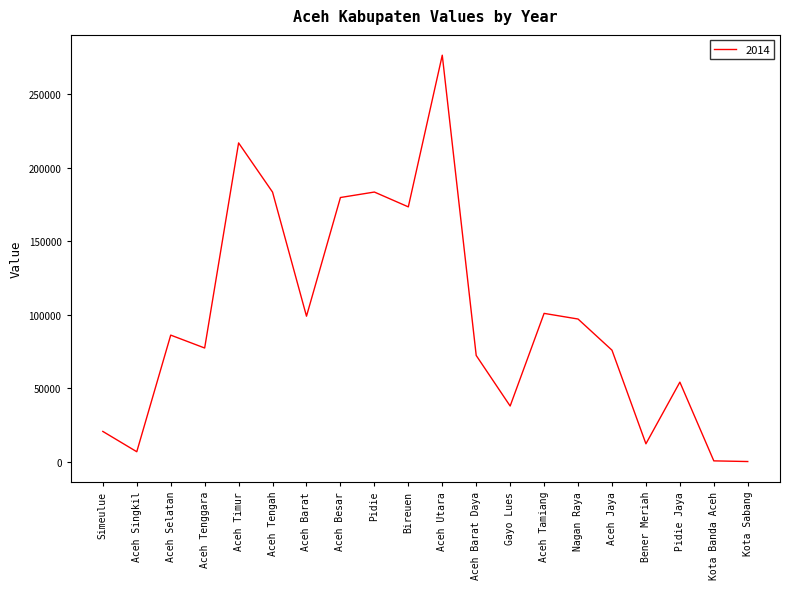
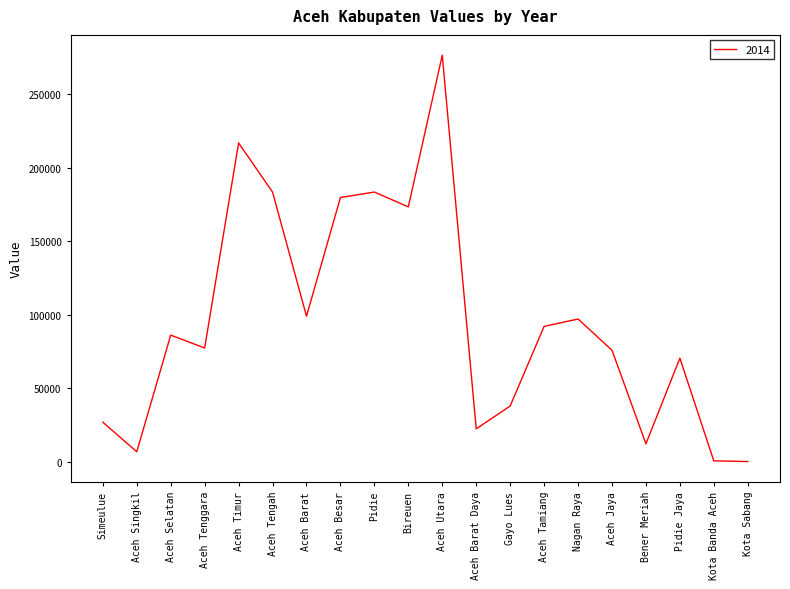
  {
-   "Simeulue": 21000,
+   "Simeulue": 27000,
    "Aceh Singkil": 7000,
    "Aceh Selatan": 86000,
    "Aceh Tenggara": 77000,
    "Aceh Timur": 217000,
    "Aceh Tengah": 183000,
    "Aceh Barat": 99000,
    "Aceh Besar": 180000,
    "Pidie": 184000,
    "Bireuen": 173000,
    "Aceh Utara": 277000,
-   "Aceh Barat Daya": 72000,
+   "Aceh Barat Daya": 22000,
    "Gayo Lues": 38000,
-   "Aceh Tamiang": 101000,
+   "Aceh Tamiang": 92000,
    "Nagan Raya": 97000,
    "Aceh Jaya": 76000,
    "Bener Meriah": 12000,
-   "Pidie Jaya": 54000,
+   "Pidie Jaya": 70000,
    "Kota Banda Aceh": 0,
    "Kota Sabang": 0
  }
